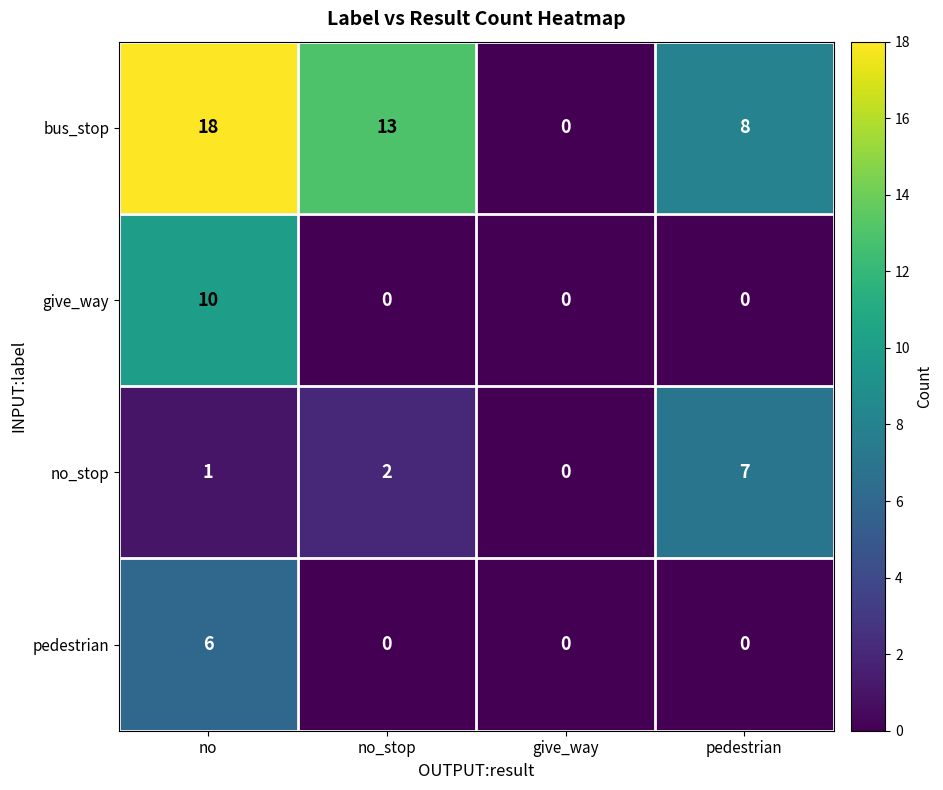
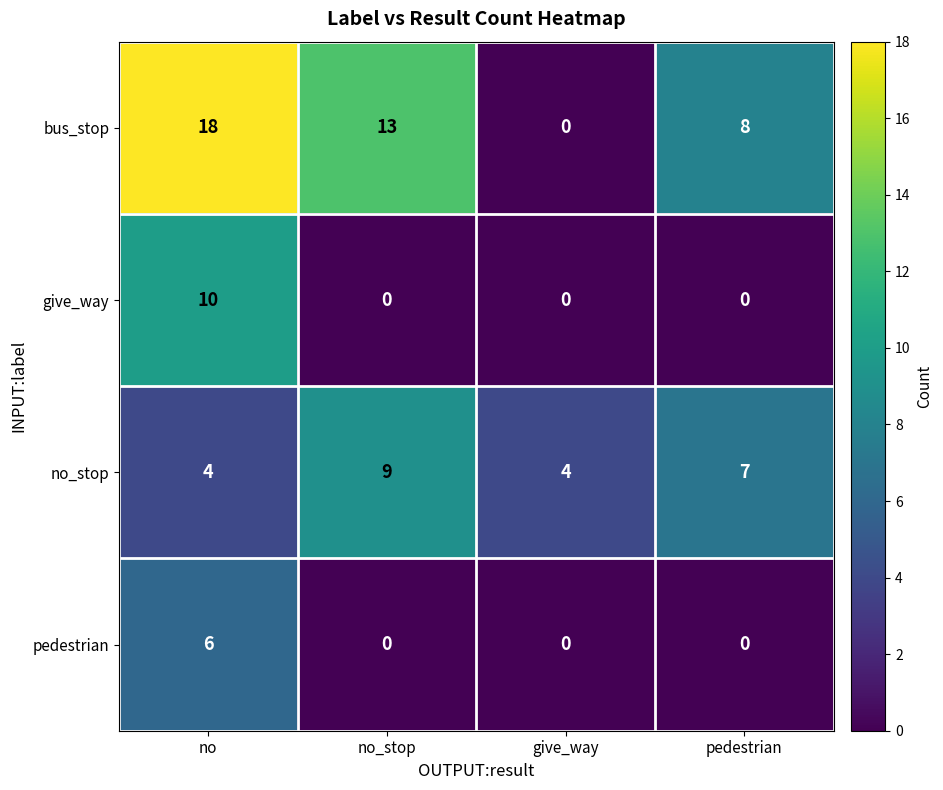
  {
    "bus_stop": {
      "no": 18,
      "no_stop": 13,
      "give_way": 0,
      "pedestrian": 8
    },
    "give_way": {
      "no": 10,
      "no_stop": 0,
      "give_way": 0,
      "pedestrian": 0
    },
    "no_stop": {
-     "no": 1,
-     "no_stop": 2,
-     "give_way": 0,
+     "no": 4,
+     "no_stop": 9,
+     "give_way": 4,
      "pedestrian": 7
    },
    "pedestrian": {
      "no": 6,
      "no_stop": 0,
      "give_way": 0,
      "pedestrian": 0
    }
  }
